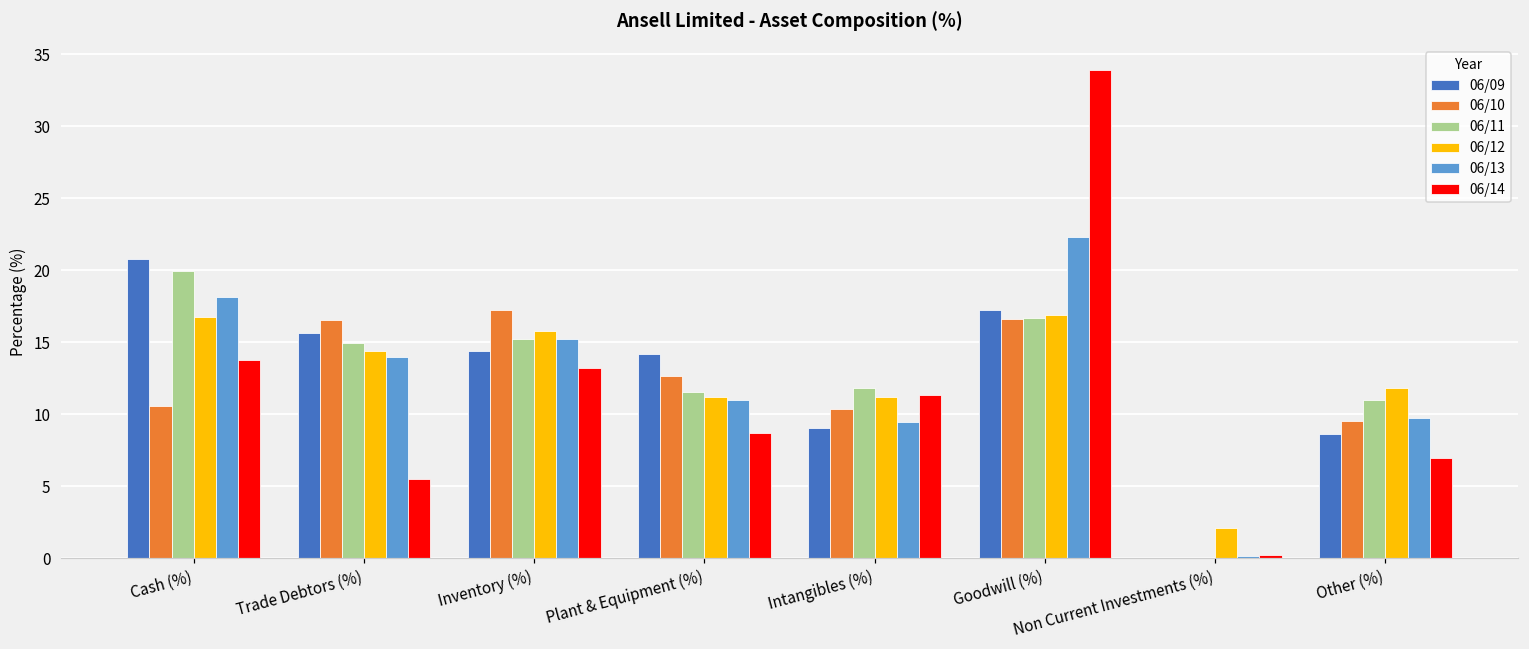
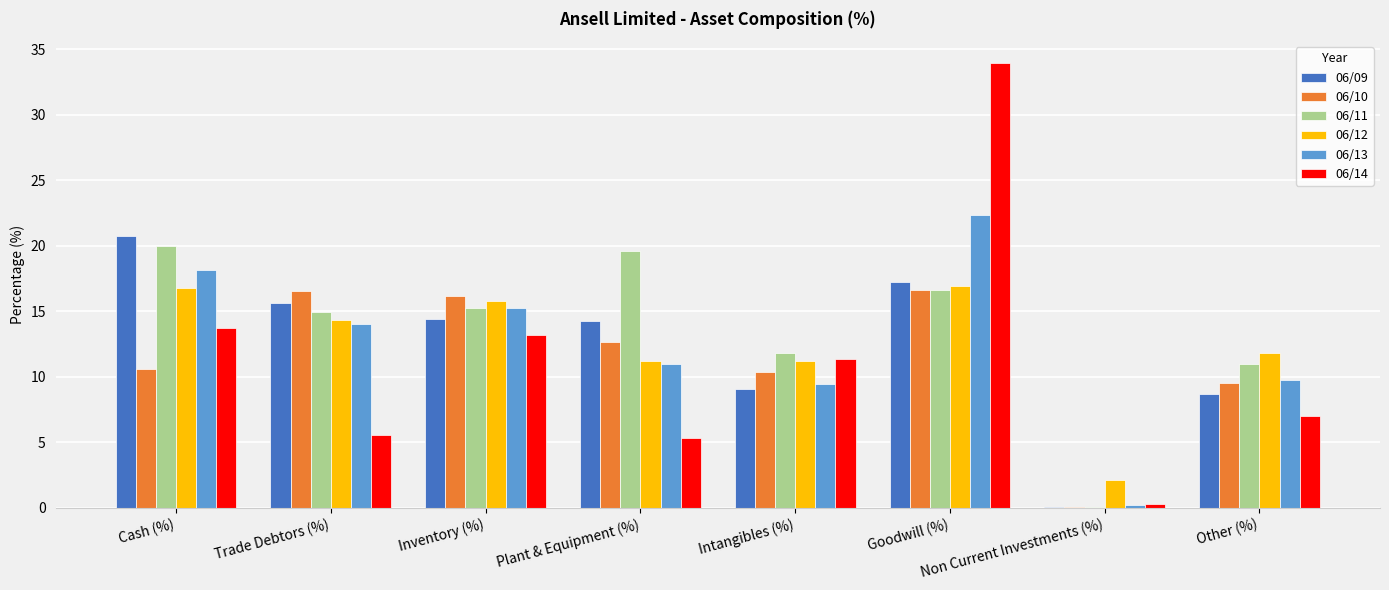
  {
    "06/10": {
      "Cash (%)": 10.6,
      "Trade Debtors (%)": 16.6,
-     "Inventory (%)": 17.2,
+     "Inventory (%)": 16.2,
      "Plant & Equipment (%)": 12.7,
      "Intangibles (%)": 10.4,
      "Goodwill (%)": 16.6,
      "Other (%)": 9.5
    },
    "06/11": {
      "Cash (%)": 19.9,
      "Trade Debtors (%)": 15.0,
      "Inventory (%)": 15.2,
-     "Plant & Equipment (%)": 11.6,
+     "Plant & Equipment (%)": 19.6,
      "Intangibles (%)": 11.8,
      "Goodwill (%)": 16.7,
      "Other (%)": 11.0
    },
    "06/12": {
      "Cash (%)": 16.8,
      "Trade Debtors (%)": 14.4,
      "Inventory (%)": 15.8,
      "Plant & Equipment (%)": 11.2,
      "Intangibles (%)": 11.2,
      "Goodwill (%)": 16.9,
      "Non Current Investments (%)": 2.1,
      "Other (%)": 11.8
    },
    "06/14": {
      "Cash (%)": 13.7,
      "Trade Debtors (%)": 5.5,
      "Inventory (%)": 13.2,
-     "Plant & Equipment (%)": 8.7,
+     "Plant & Equipment (%)": 5.3,
      "Intangibles (%)": 11.3,
      "Goodwill (%)": 33.9,
      "Non Current Investments (%)": 0.3,
      "Other (%)": 7.0
    }
  }
